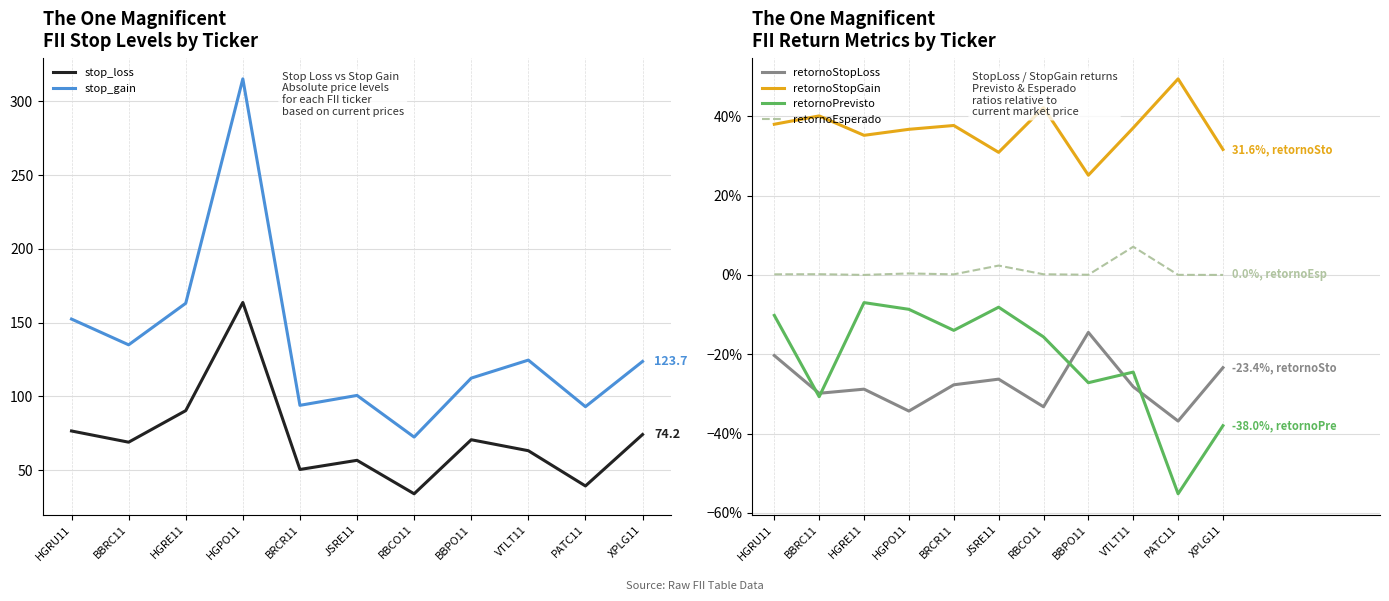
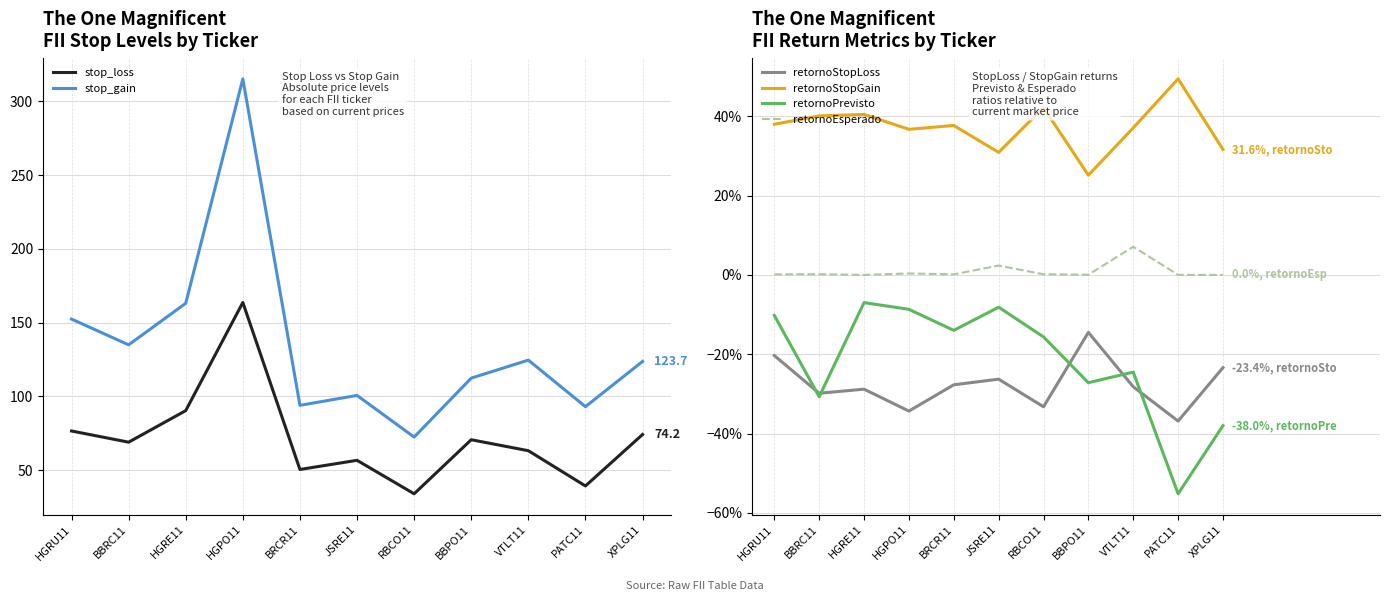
  {
    "The One Magnificent FII Stop Levels by Ticker": {
      "stop_loss": {
        "XPLG11": "74.2"
      },
      "stop_gain": {
        "XPLG11": "123.7"
      }
    },
    "The One Magnificent FII Return Metrics by Ticker": {
      "retornoStopLoss": {
        "XPLG11": "-23.4%,"
      },
      "retornoStopGain": {
        "HGRU11": "38%",
        "BBRC11": "40%",
-       "HGRE11": "35%",
+       "HGRE11": "40%",
        "HGPO11": "37%",
        "BRCR11": "38%",
        "JSRE11": "31%",
        "BBPO11": "25%",
        "VTLT11": "37%",
        "PATC11": "49%"
      },
      "retornoPrevisto": {
        "XPLG11": "-38.0%,"
      },
      "retornoEsperado": {
        "XPLG11": "0.0%,"
      }
    }
  }
